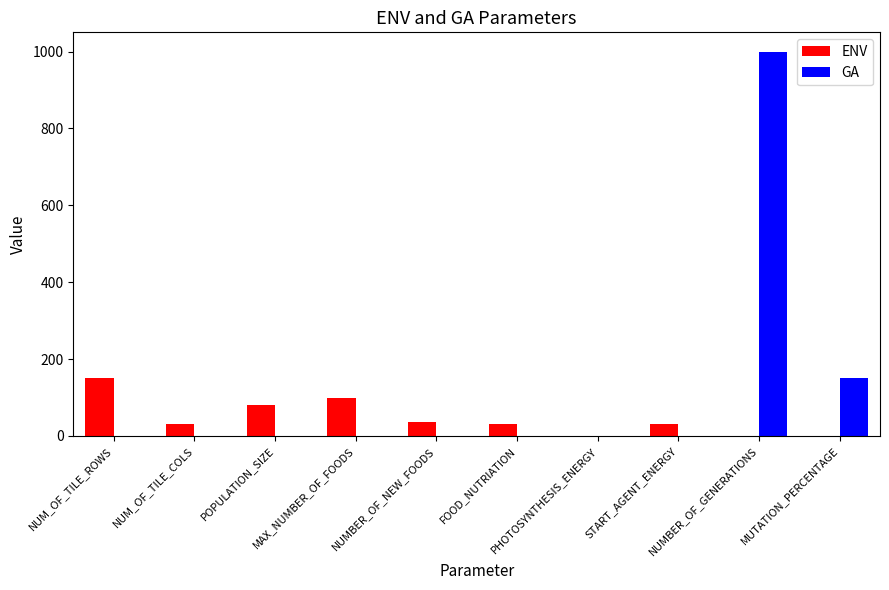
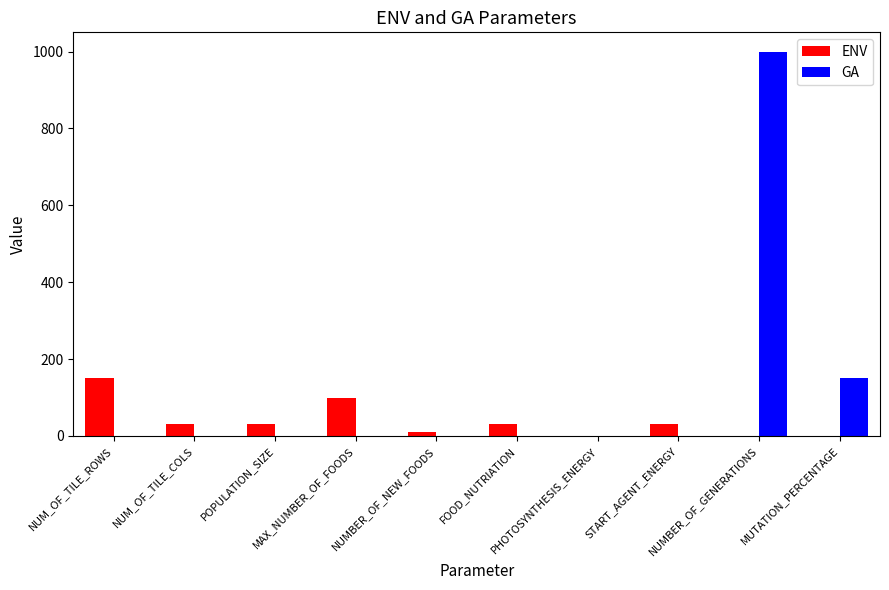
  {
    "ENV": {
      "NUM_OF_TILE_ROWS": 150,
      "NUM_OF_TILE_COLS": 30,
-     "POPULATION_SIZE": 80,
+     "POPULATION_SIZE": 30,
      "MAX_NUMBER_OF_FOODS": 100,
-     "NUMBER_OF_NEW_FOODS": 40,
+     "NUMBER_OF_NEW_FOODS": 10,
      "FOOD_NUTRIATION": 30,
      "PHOTOSYNTHESIS_ENERGY": 0,
      "START_AGENT_ENERGY": 30,
      "NUMBER_OF_GENERATIONS": 0,
      "MUTATION_PERCENTAGE": 0
    },
    "GA": {
      "NUM_OF_TILE_ROWS": 0,
      "NUM_OF_TILE_COLS": 0,
      "POPULATION_SIZE": 0,
      "MAX_NUMBER_OF_FOODS": 0,
      "NUMBER_OF_NEW_FOODS": 0,
      "FOOD_NUTRIATION": 0,
      "PHOTOSYNTHESIS_ENERGY": 0,
      "START_AGENT_ENERGY": 0,
      "NUMBER_OF_GENERATIONS": 1000,
      "MUTATION_PERCENTAGE": 150
    }
  }
